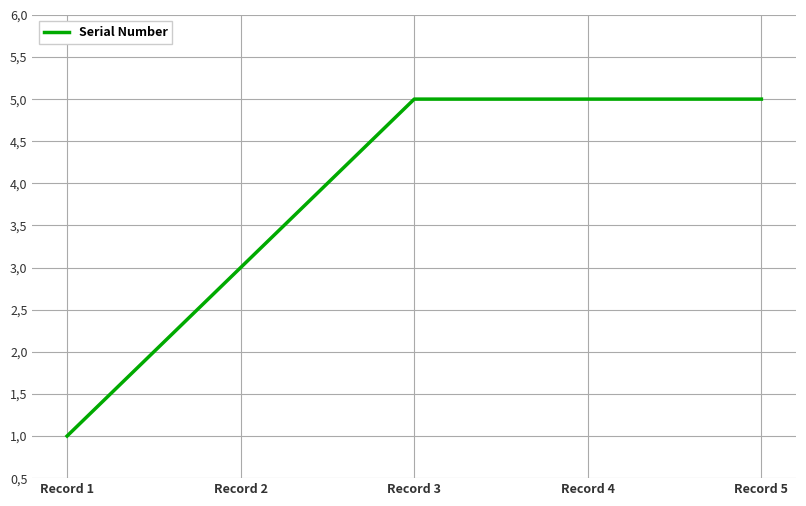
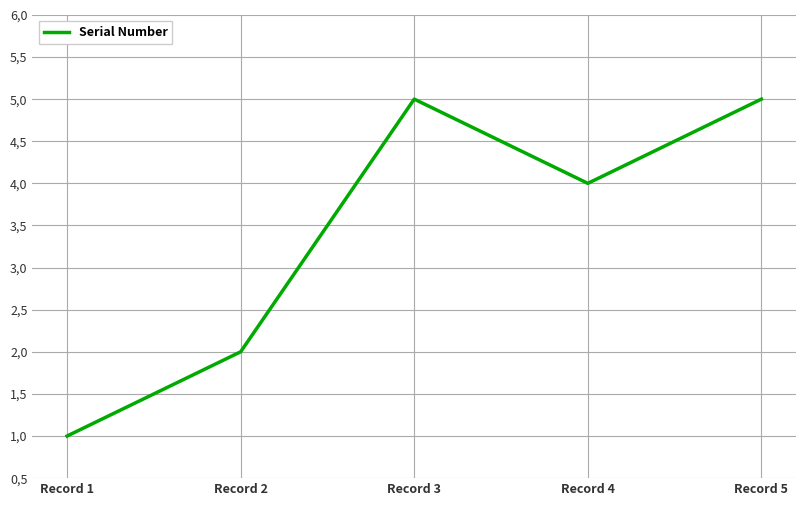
  {
    "Record 1": 10,
-   "Record 2": 30,
+   "Record 2": 20,
    "Record 3": 50,
-   "Record 4": 50,
+   "Record 4": 40,
    "Record 5": 50
  }
